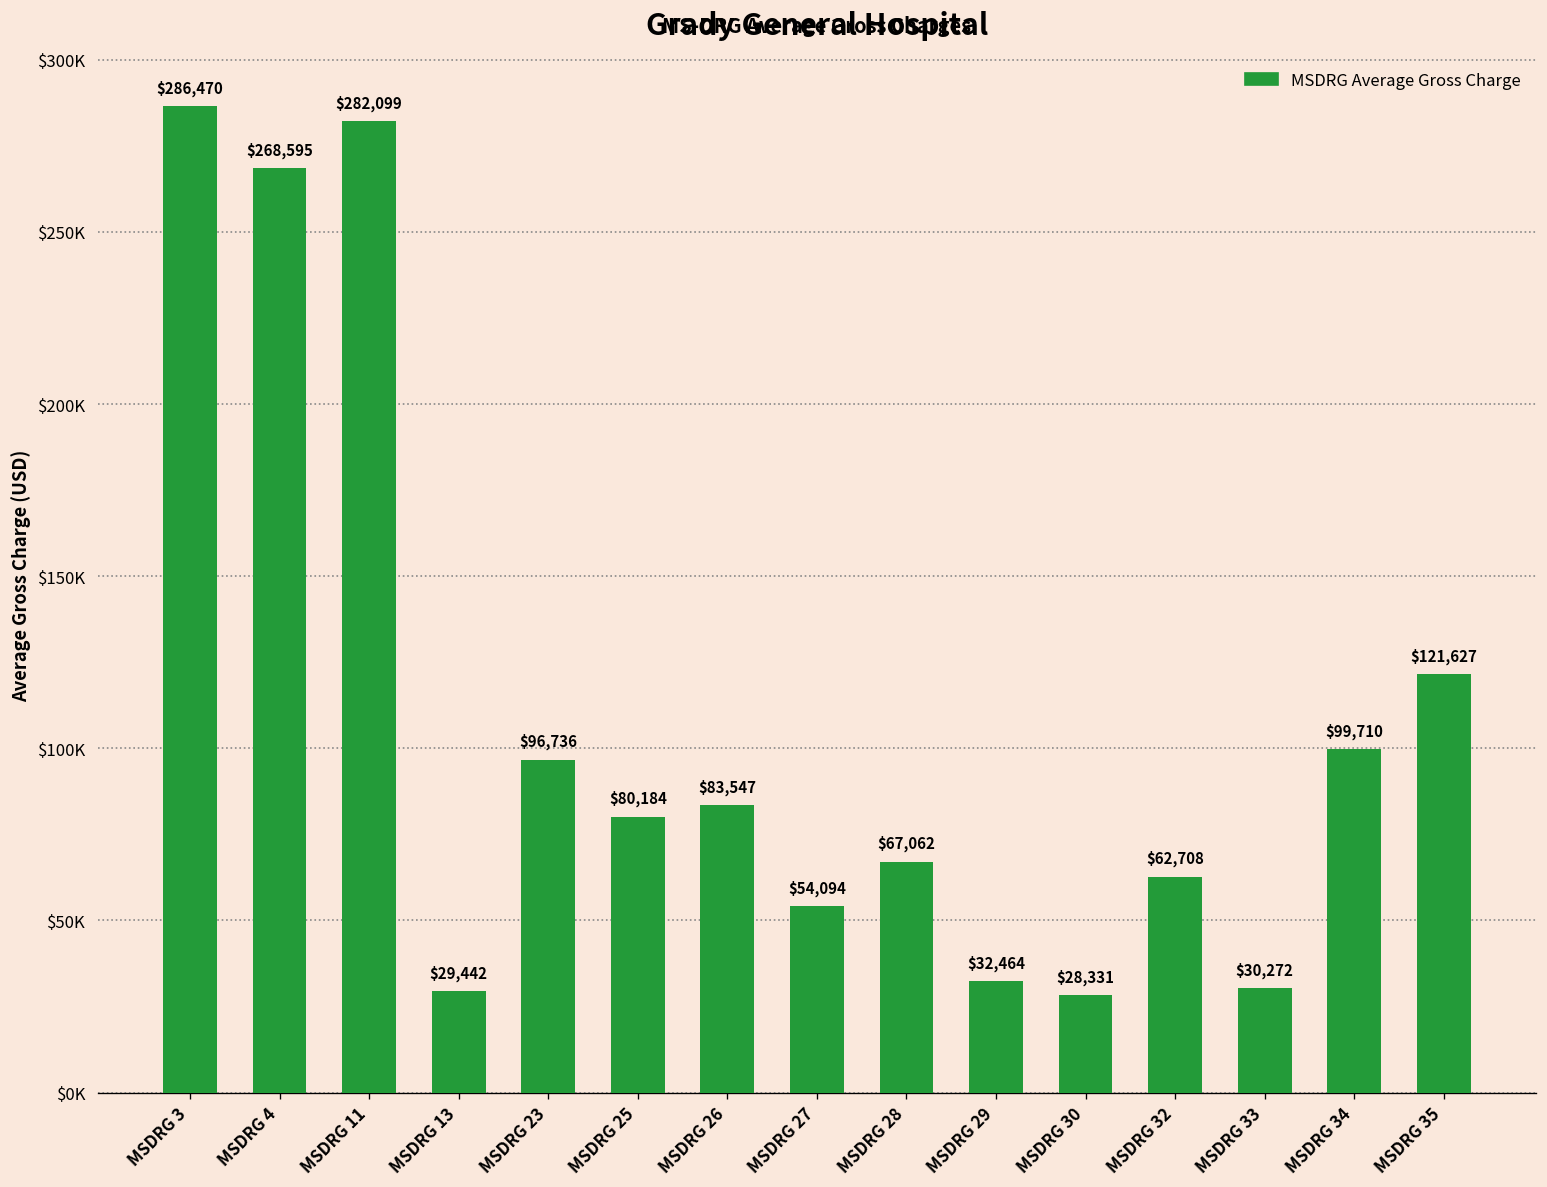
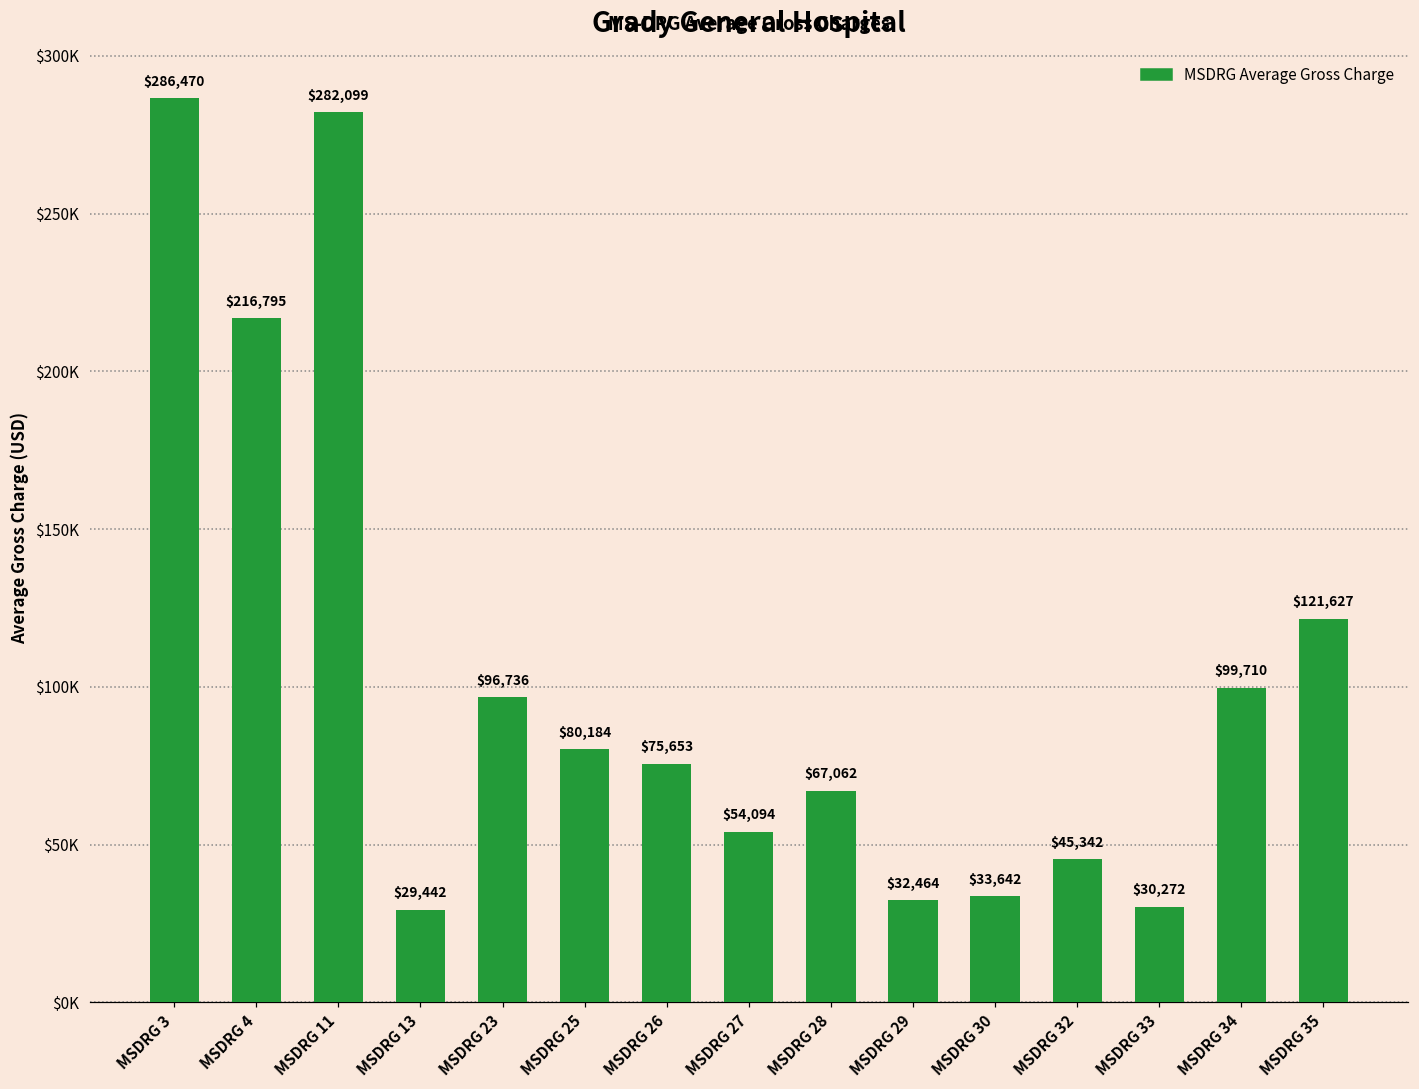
  {
    "MSDRG 3": "$286,470",
-   "MSDRG 4": "$268,595",
+   "MSDRG 4": "$216,795",
    "MSDRG 11": "$282,099",
    "MSDRG 13": "$29,442",
    "MSDRG 23": "$96,736",
    "MSDRG 25": "$80,184",
-   "MSDRG 26": "$83,547",
+   "MSDRG 26": "$75,653",
    "MSDRG 27": "$54,094",
    "MSDRG 28": "$67,062",
    "MSDRG 29": "$32,464",
-   "MSDRG 30": "$28,331",
-   "MSDRG 32": "$62,708",
+   "MSDRG 30": "$33,642",
+   "MSDRG 32": "$45,342",
    "MSDRG 33": "$30,272",
    "MSDRG 34": "$99,710",
    "MSDRG 35": "$121,627"
  }
